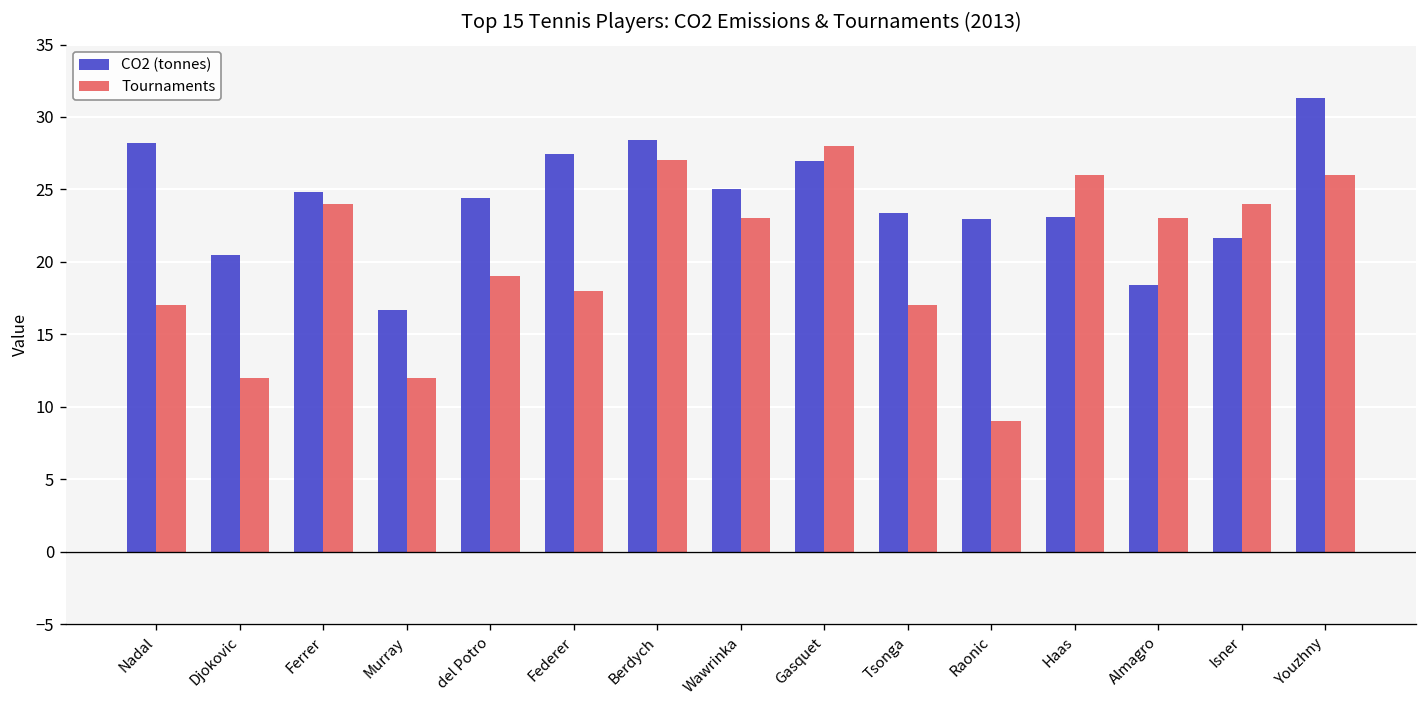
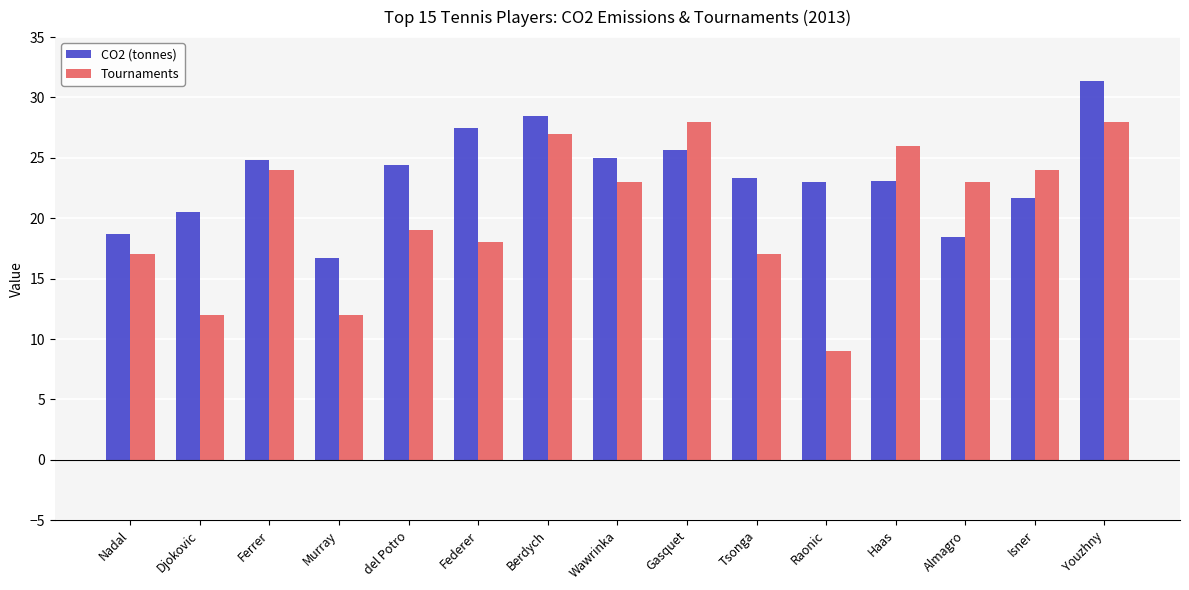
  {
    "CO2 (tonnes)": {
-     "Nadal": 28.2,
+     "Nadal": 18.7,
      "Djokovic": 20.5,
      "Ferrer": 24.9,
      "Murray": 16.7,
      "del Potro": 24.4,
      "Federer": 27.5,
      "Berdych": 28.4,
      "Wawrinka": 25.0,
-     "Gasquet": 27.0,
+     "Gasquet": 25.6,
      "Tsonga": 23.4,
      "Raonic": 23.0,
      "Haas": 23.1,
      "Almagro": 18.4,
      "Isner": 21.6,
      "Youzhny": 31.3
    },
    "Tournaments": {
      "Nadal": 17,
      "Djokovic": 12,
      "Ferrer": 24,
      "Murray": 12,
      "del Potro": 19,
      "Federer": 18,
      "Berdych": 27,
      "Wawrinka": 23,
      "Gasquet": 28,
      "Tsonga": 17,
      "Raonic": 9,
      "Haas": 26,
      "Almagro": 23,
      "Isner": 24,
-     "Youzhny": 26
+     "Youzhny": 28
    }
  }
